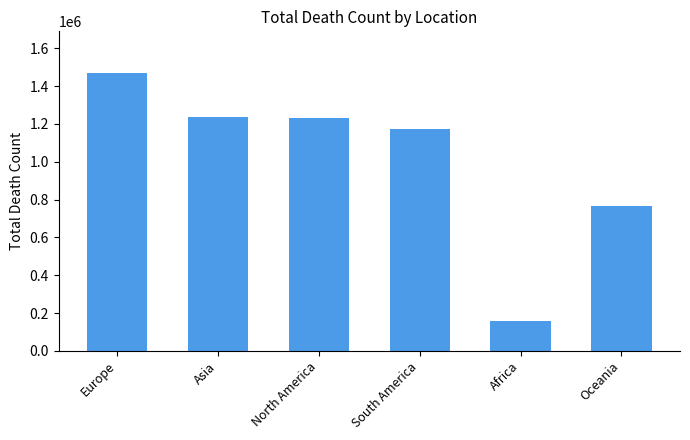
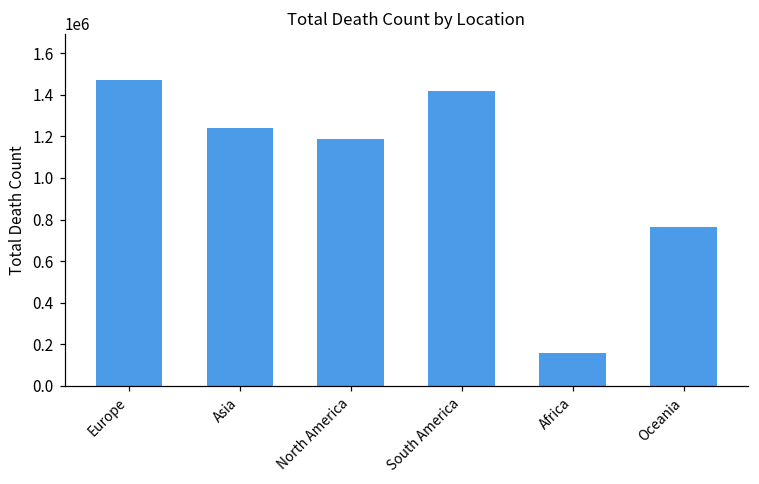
  {
    "Europe": 1470000,
    "Asia": 1240000,
-   "North America": 1230000,
-   "South America": 1170000,
+   "North America": 1190000,
+   "South America": 1420000,
    "Africa": 160000,
    "Oceania": 770000
  }
